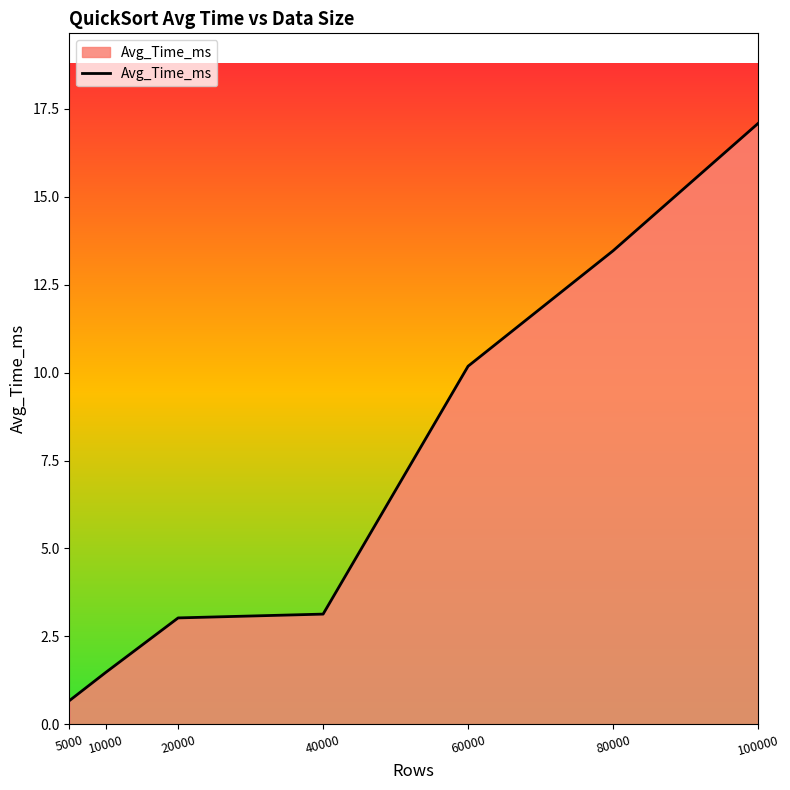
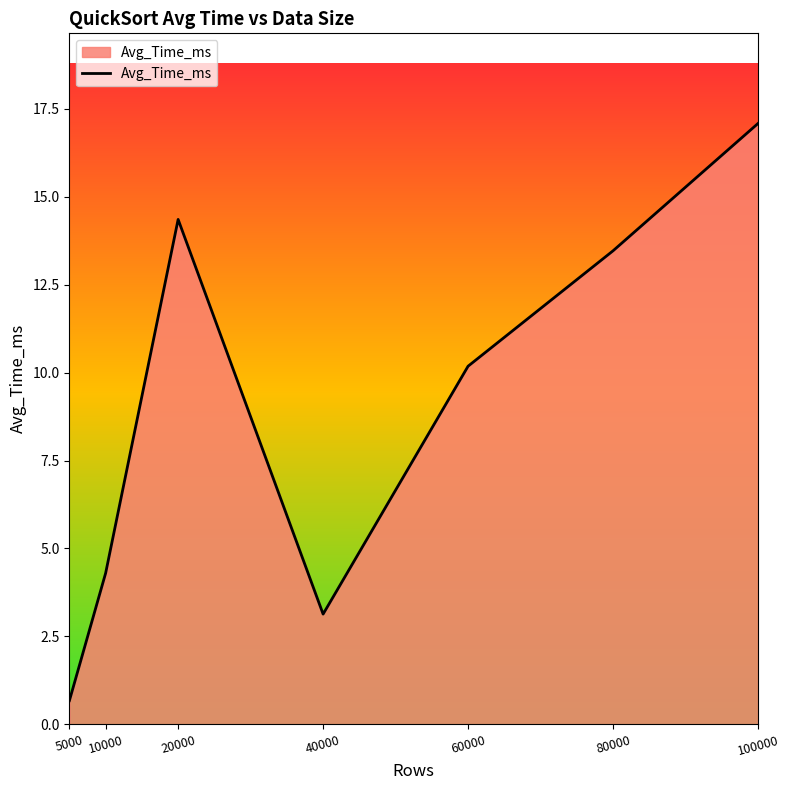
  {
    "5000": 0.7,
-   "10000": 1.5,
-   "20000": 3.0,
+   "10000": 4.3,
+   "20000": 14.4,
    "40000": 3.1,
    "60000": 10.2,
    "80000": 13.5,
    "100000": 17.1
  }
